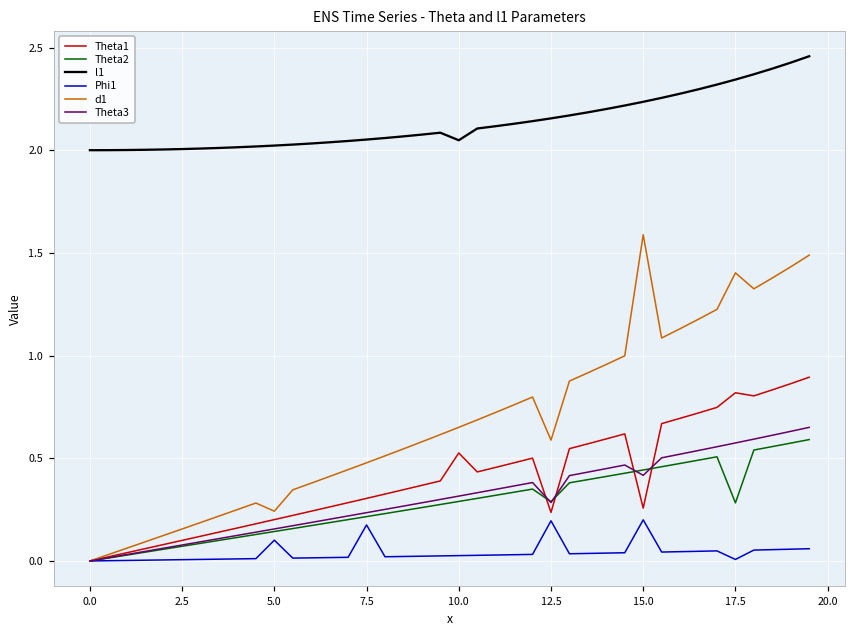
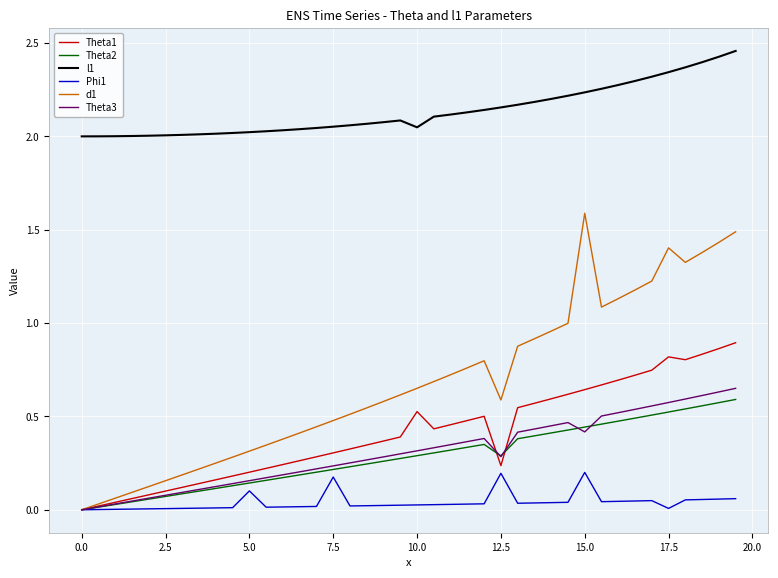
  {
    "Theta1": {
      "2.5": 0.10,
      "5.0": 0.20,
      "7.5": 0.30,
      "10.0": 0.53,
      "12.5": 0.24,
-     "15.0": 0.26,
+     "15.0": 0.64,
      "17.5": 0.82
    },
    "Theta2": {
      "7.5": 0.22,
      "10.0": 0.29,
      "15.0": 0.44,
-     "17.5": 0.28
+     "17.5": 0.52
    },
    "l1": {
      "0.0": 2.00,
      "2.5": 2.01,
      "5.0": 2.02,
      "7.5": 2.05,
      "10.0": 2.05,
      "12.5": 2.16,
      "15.0": 2.24,
      "17.5": 2.34
    },
    "Phi1": {
      "2.5": 0.01,
      "5.0": 0.10,
      "7.5": 0.18,
      "10.0": 0.03,
      "12.5": 0.20,
      "15.0": 0.20,
      "17.5": 0.01
    },
    "d1": {
      "2.5": 0.16,
-     "5.0": 0.24,
+     "5.0": 0.31,
      "7.5": 0.48,
      "10.0": 0.65,
      "12.5": 0.59,
      "15.0": 1.59,
      "17.5": 1.40
    },
    "Theta3": {
      "7.5": 0.24,
      "10.0": 0.32,
      "15.0": 0.42,
      "17.5": 0.57
    }
  }
